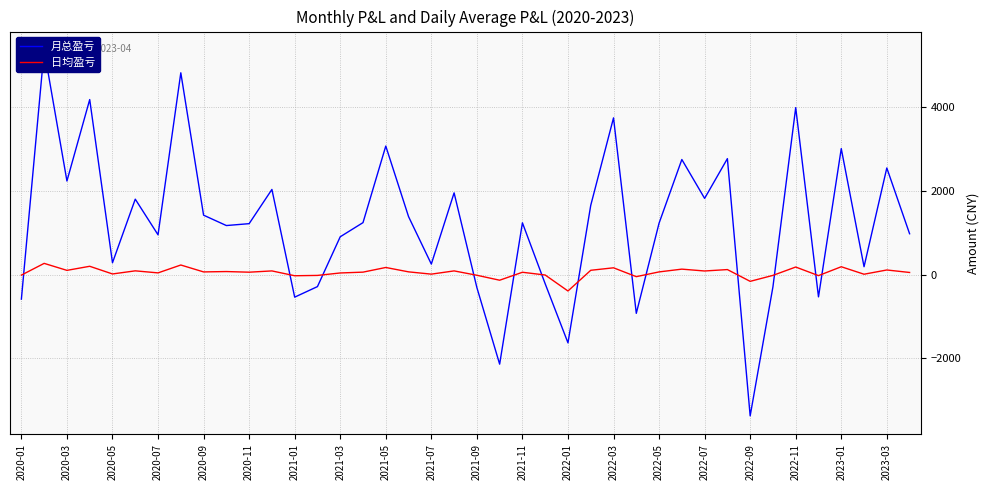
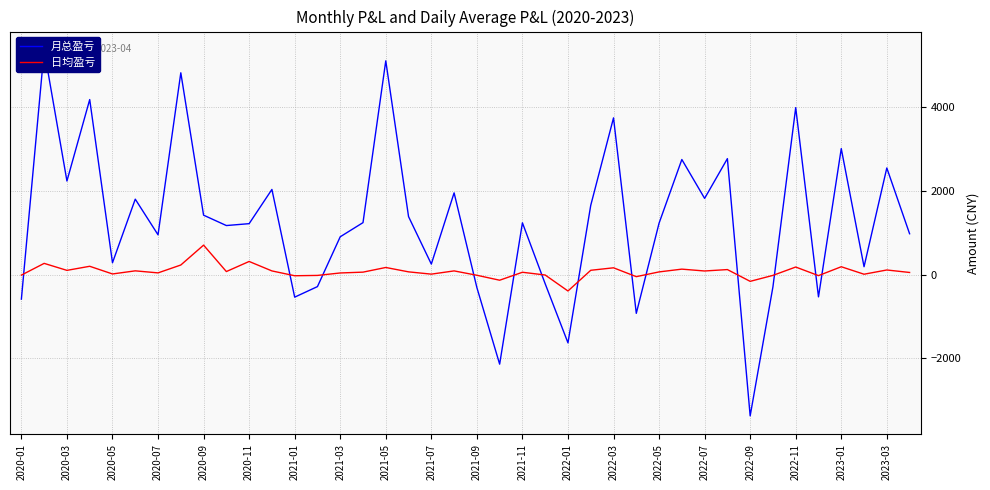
  {
    "月总盈亏": {
      "2020-01": -600,
      "2020-03": 2200,
      "2020-05": 300,
      "2020-07": 900,
      "2020-09": 1400,
      "2020-11": 1200,
      "2021-01": -500,
      "2021-03": 900,
-     "2021-05": 3100,
+     "2021-05": 5100,
      "2021-07": 300,
      "2021-09": -300,
      "2021-11": 1200,
      "2022-01": -1600,
      "2022-03": 3700,
      "2022-05": 1200,
      "2022-07": 1800,
      "2022-09": -3400,
      "2022-11": 4000,
      "2023-01": 3000,
      "2023-03": 2500
    },
    "日均盈亏": {
      "2020-01": 0,
      "2020-03": 100,
      "2020-05": 0,
      "2020-07": 0,
-     "2020-09": 100,
-     "2020-11": 100,
+     "2020-09": 700,
+     "2020-11": 300,
      "2021-01": 0,
      "2021-03": 0,
      "2021-05": 200,
      "2021-07": 0,
      "2021-09": 0,
      "2021-11": 100,
      "2022-01": -400,
      "2022-03": 200,
      "2022-05": 100,
      "2022-07": 100,
      "2022-09": -200,
      "2022-11": 200,
      "2023-01": 200,
      "2023-03": 100
    }
  }
